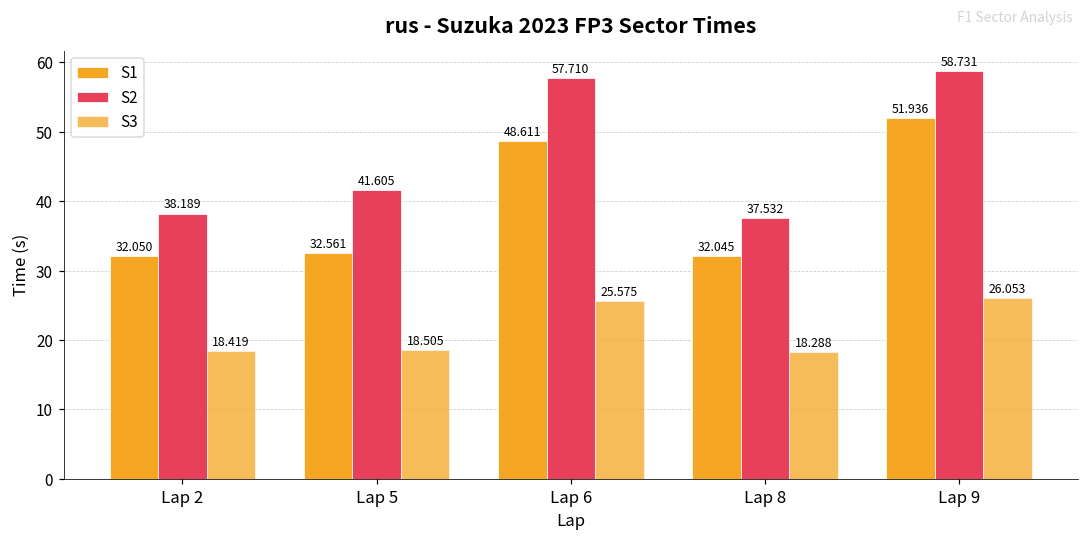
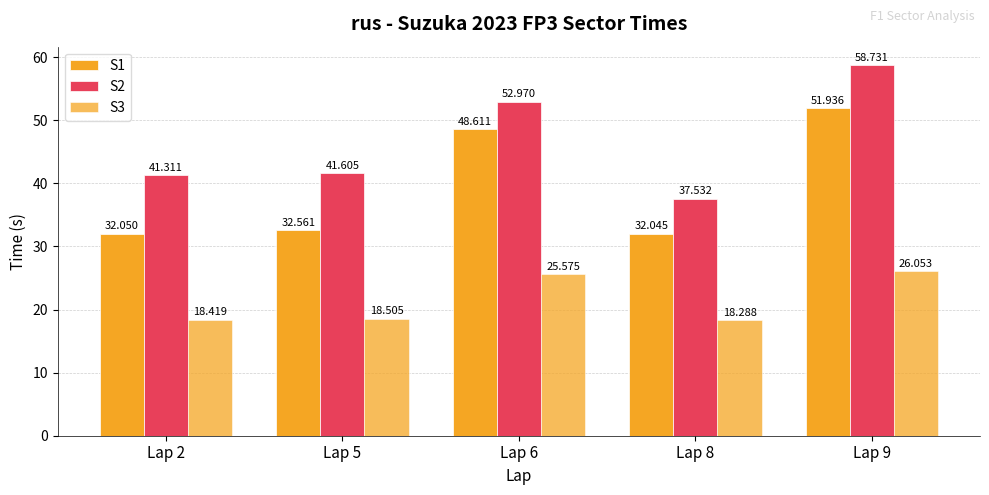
  {
    "S2": {
-     "Lap 2": 38.189,
+     "Lap 2": 41.311,
      "Lap 5": 41.605,
-     "Lap 6": 57.710,
+     "Lap 6": 52.970,
      "Lap 8": 37.532,
      "Lap 9": 58.731
    }
  }
